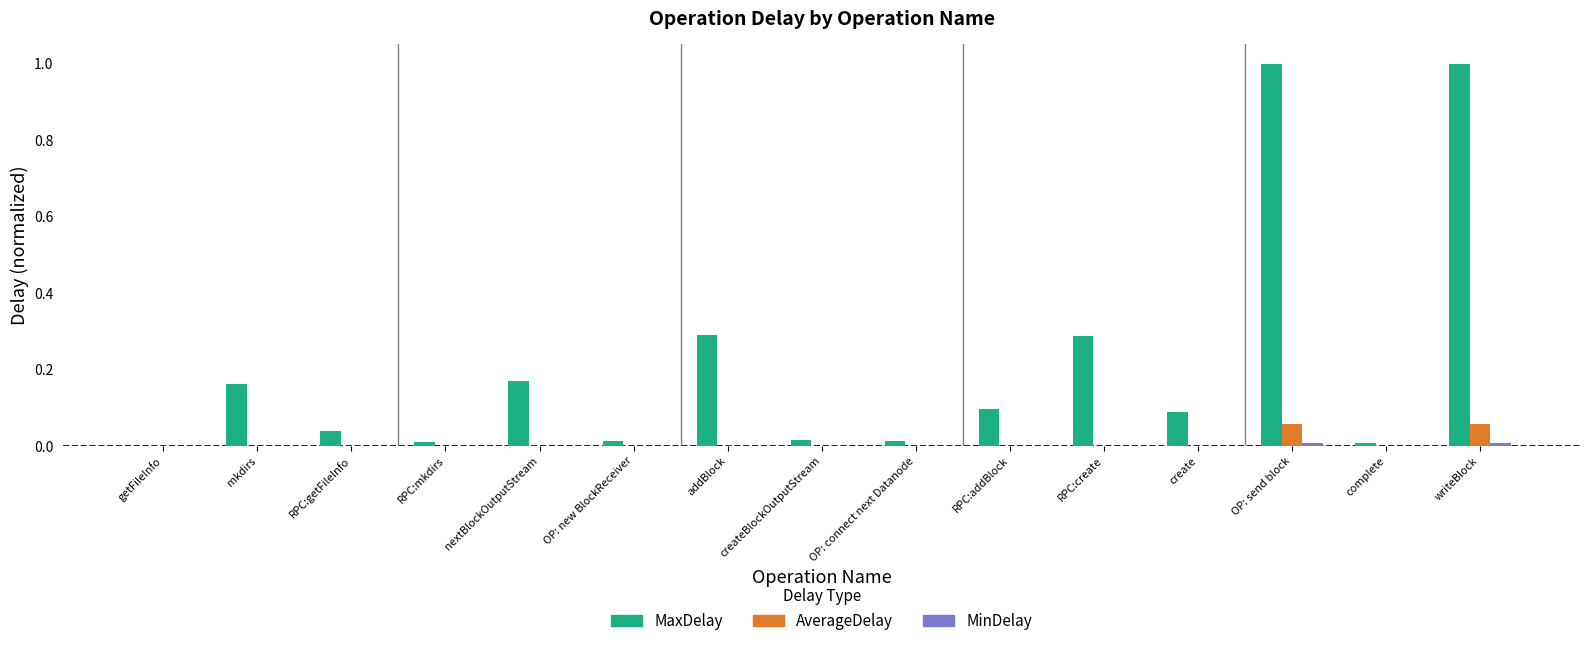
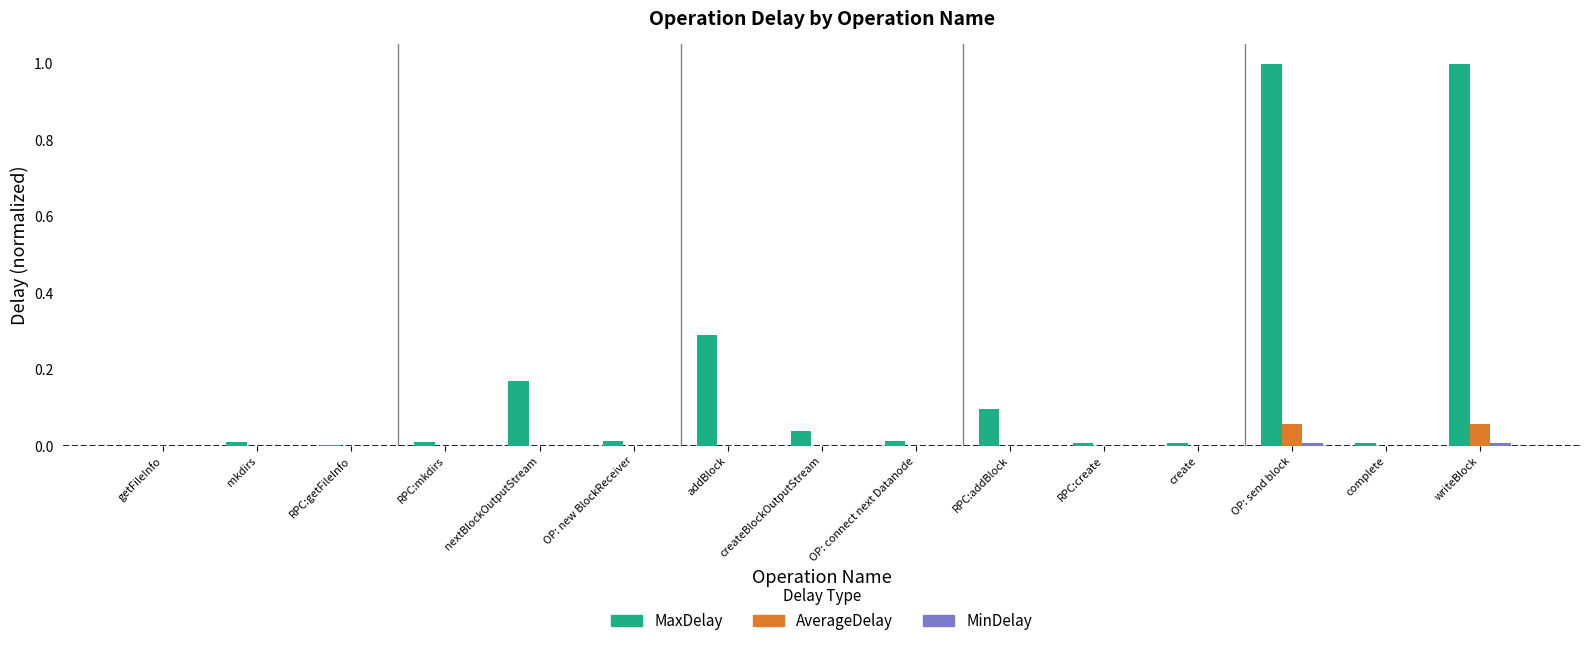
  {
    "MaxDelay": {
-     "mkdirs": 0.16,
-     "RPC:getFileInfo": 0.04,
+     "mkdirs": 0.01,
+     "RPC:getFileInfo": 0.00,
      "RPC:mkdirs": 0.01,
      "nextBlockOutputStream": 0.17,
      "OP: new BlockReceiver": 0.01,
      "addBlock": 0.29,
-     "createBlockOutputStream": 0.02,
+     "createBlockOutputStream": 0.04,
      "OP: connect next Datanode": 0.01,
      "RPC:addBlock": 0.10,
-     "RPC:create": 0.29,
-     "create": 0.09,
+     "RPC:create": 0.01,
+     "create": 0.01,
      "OP: send block": 1.00,
      "complete": 0.01,
      "writeBlock": 1.00
    },
    "AverageDelay": {
      "OP: send block": 0.06,
      "writeBlock": 0.06
    },
    "MinDelay": {
      "getFileInfo": 0.00,
      "OP: new BlockReceiver": 0.00,
      "addBlock": 0.00,
      "OP: send block": 0.01,
      "writeBlock": 0.01
    }
  }
